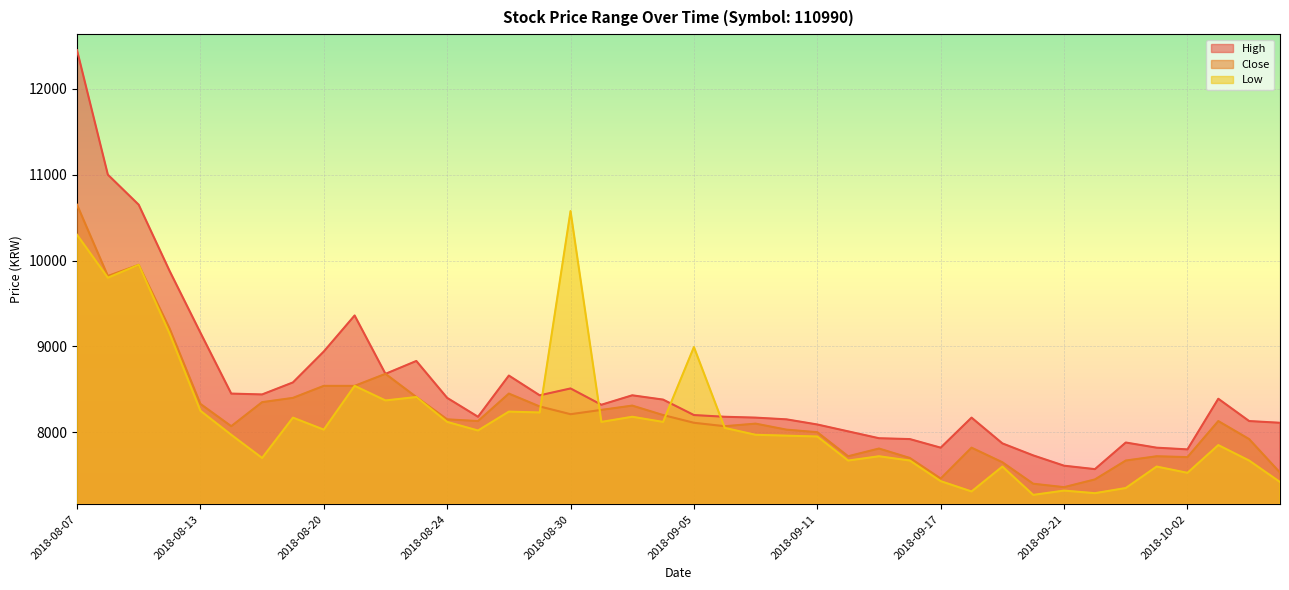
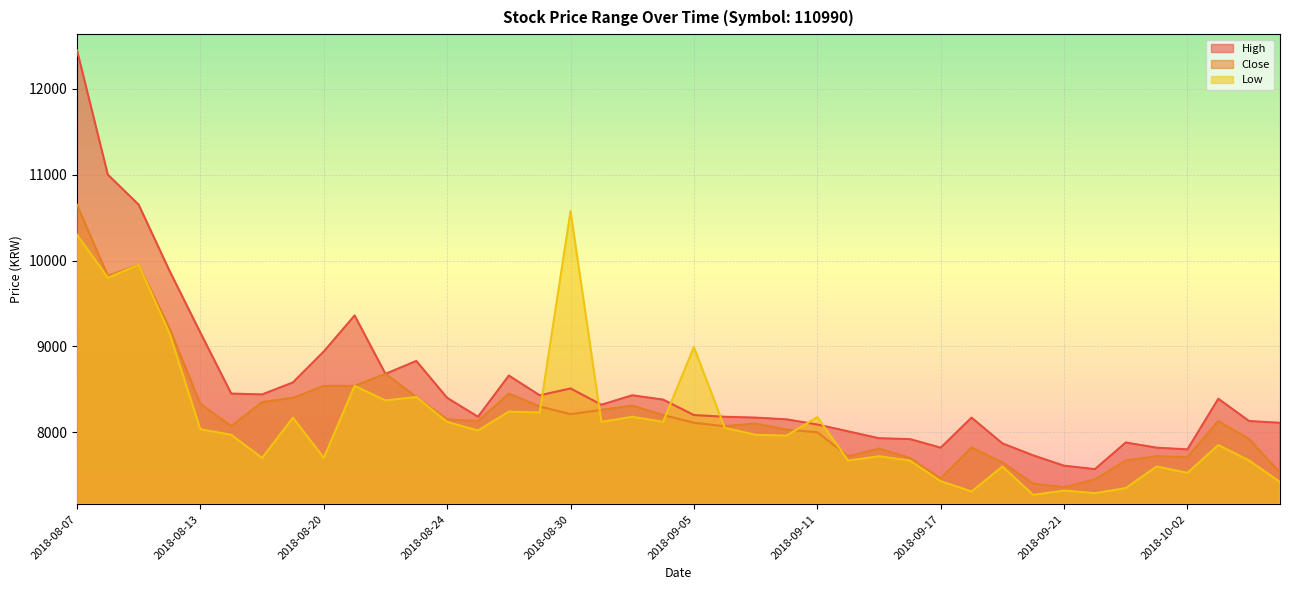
  {
    "Low": {
      "2018-08-07": 10300,
-     "2018-08-13": 8300,
-     "2018-08-20": 8000,
+     "2018-08-13": 8000,
+     "2018-08-20": 7700,
      "2018-08-30": 10600,
      "2018-09-05": 9000,
-     "2018-09-11": 8000,
+     "2018-09-11": 8200,
      "2018-09-17": 7400,
      "2018-09-21": 7300,
      "2018-10-02": 7500
    }
  }
